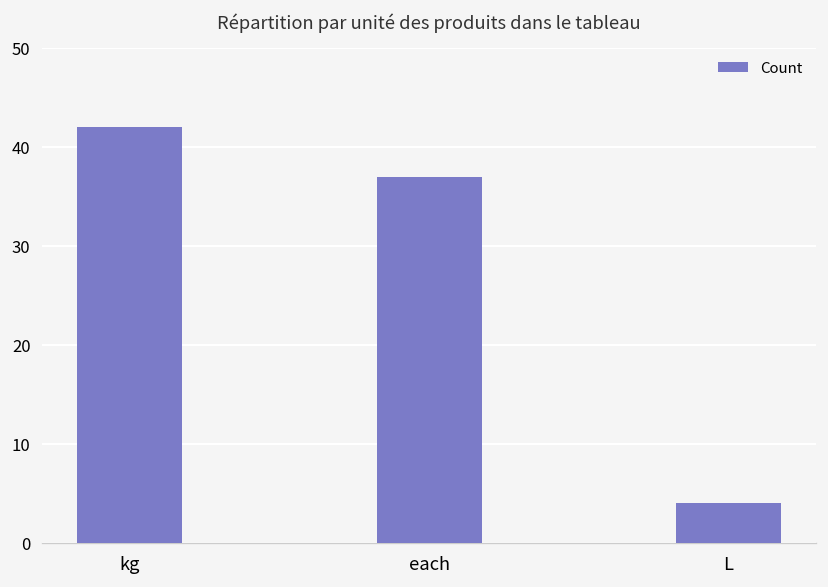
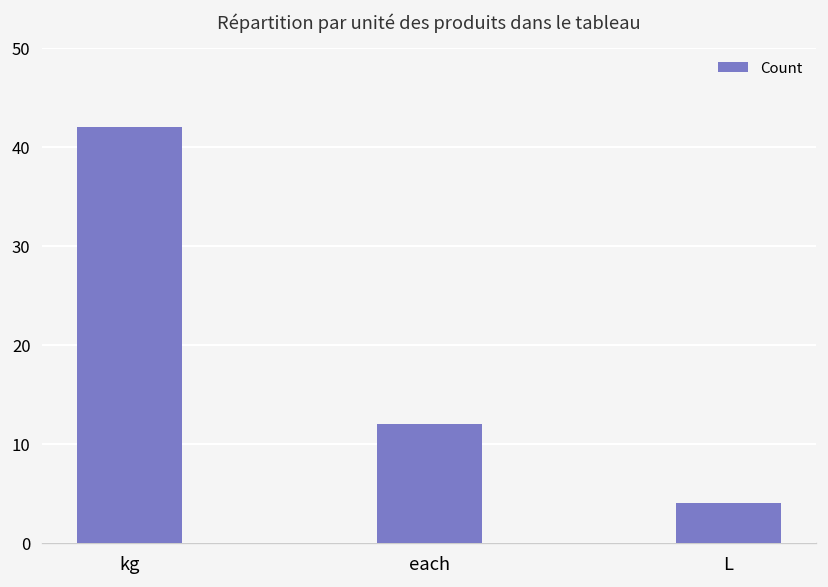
  {
    "kg": 42,
-   "each": 37,
+   "each": 12,
    "L": 4
  }
